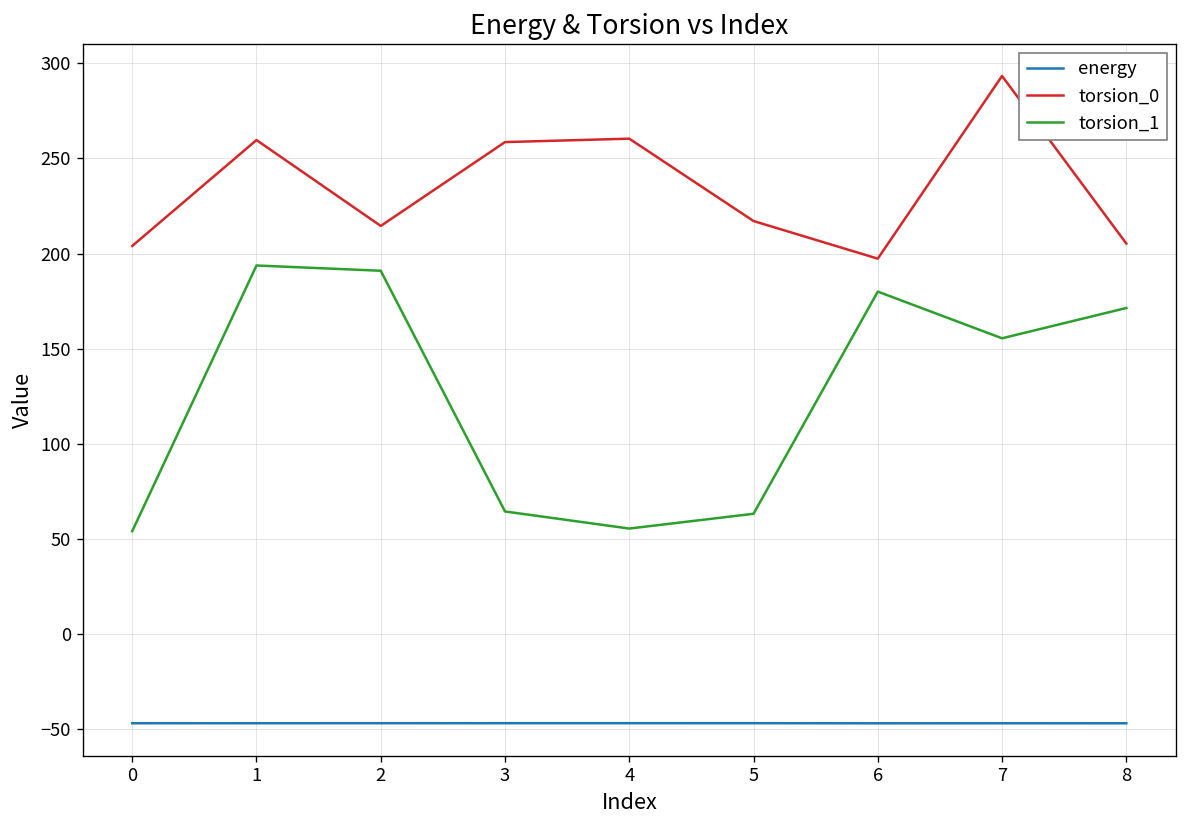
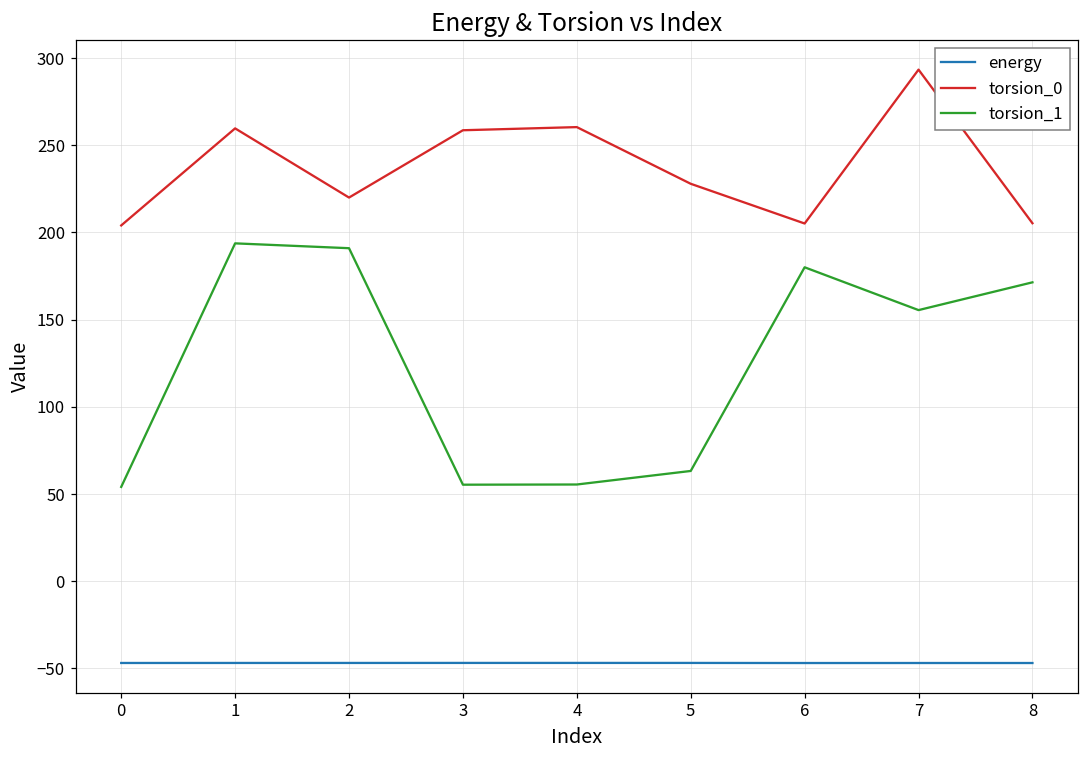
  {
    "energy": {
      "0": -47,
      "1": -47,
      "2": -47,
      "3": -47,
      "4": -47,
      "5": -47,
      "6": -47,
      "7": -47,
      "8": -47
    },
    "torsion_0": {
      "0": 204,
      "1": 260,
-     "2": 215,
+     "2": 220,
      "3": 259,
      "4": 260,
-     "5": 217,
-     "6": 197,
+     "5": 228,
+     "6": 205,
      "7": 293,
      "8": 205
    },
    "torsion_1": {
      "0": 54,
      "1": 194,
      "2": 191,
-     "3": 64,
+     "3": 55,
      "4": 55,
      "5": 63,
      "6": 180,
      "7": 155,
      "8": 171
    }
  }
